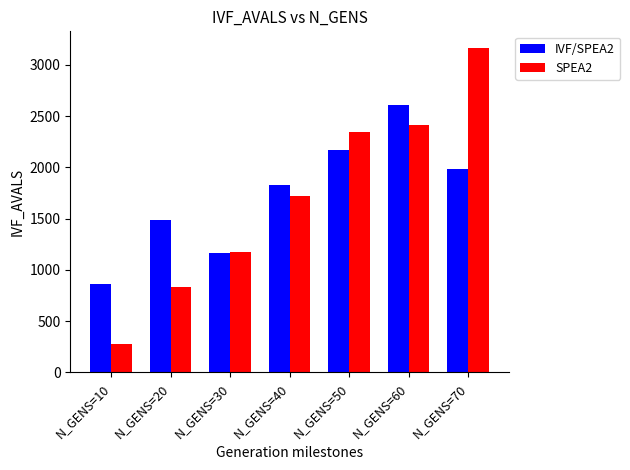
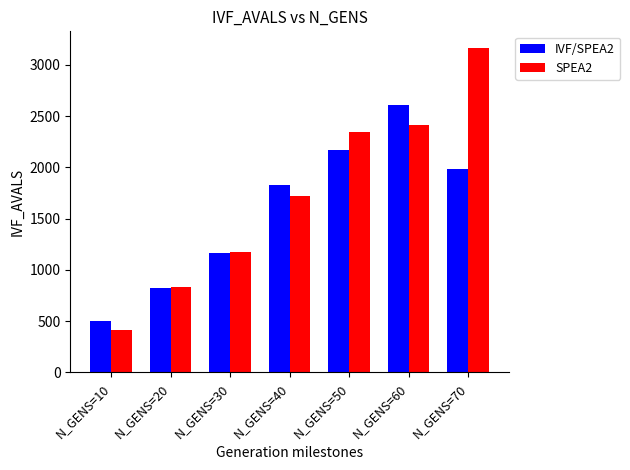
  {
    "IVF/SPEA2": {
-     "N_GENS=10": 870,
-     "N_GENS=20": 1490,
+     "N_GENS=10": 500,
+     "N_GENS=20": 820,
      "N_GENS=30": 1160,
      "N_GENS=40": 1820,
      "N_GENS=50": 2170,
      "N_GENS=60": 2610,
      "N_GENS=70": 1980
    },
    "SPEA2": {
-     "N_GENS=10": 280,
+     "N_GENS=10": 420,
      "N_GENS=20": 830,
      "N_GENS=30": 1180,
      "N_GENS=40": 1720,
      "N_GENS=50": 2350,
      "N_GENS=60": 2420,
      "N_GENS=70": 3170
    }
  }
